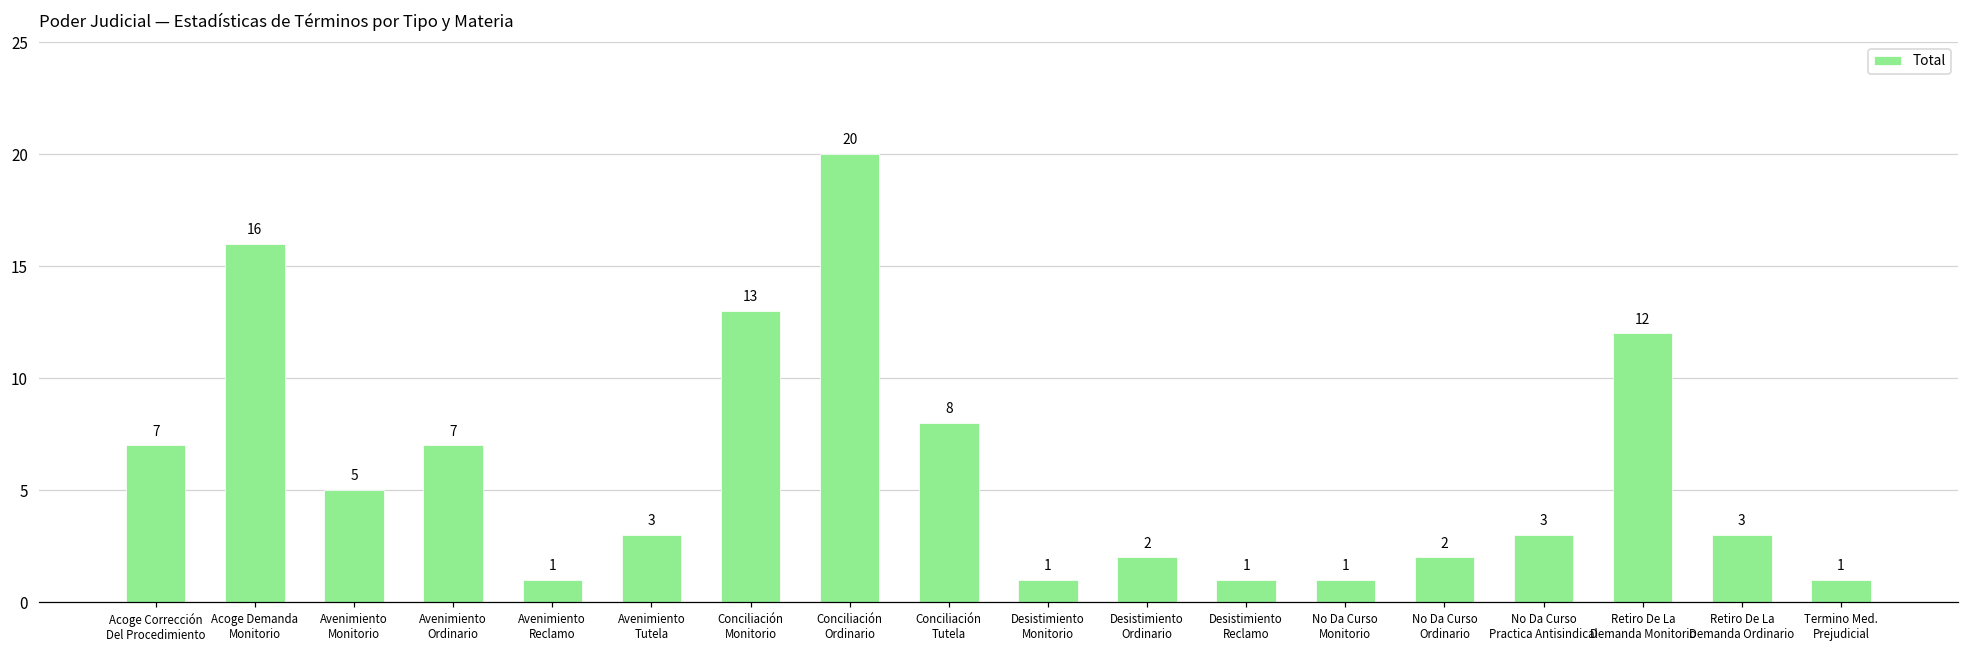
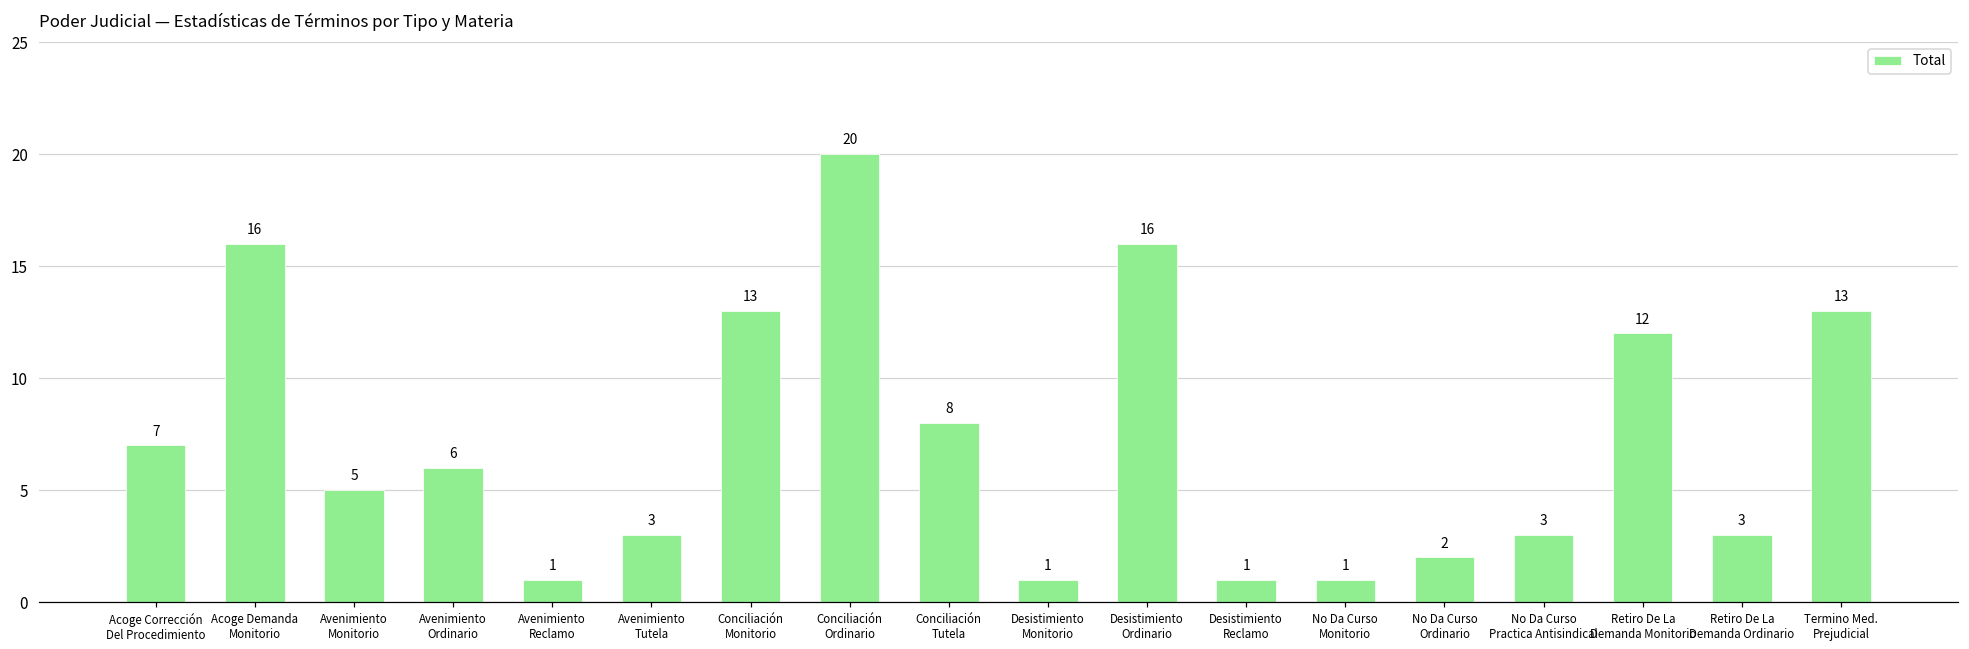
  {
    "Acoge Corrección Del Procedimiento": 7,
    "Acoge Demanda Monitorio": 16,
    "Avenimiento Monitorio": 5,
-   "Avenimiento Ordinario": 7,
+   "Avenimiento Ordinario": 6,
    "Avenimiento Reclamo": 1,
    "Avenimiento Tutela": 3,
    "Conciliación Monitorio": 13,
    "Conciliación Ordinario": 20,
    "Conciliación Tutela": 8,
    "Desistimiento Monitorio": 1,
-   "Desistimiento Ordinario": 2,
+   "Desistimiento Ordinario": 16,
    "Desistimiento Reclamo": 1,
    "No Da Curso Monitorio": 1,
    "No Da Curso Ordinario": 2,
    "No Da Curso Practica Antisindical": 3,
    "Retiro De La Demanda Monitorio": 12,
    "Retiro De La Demanda Ordinario": 3,
-   "Termino Med. Prejudicial": 1
+   "Termino Med. Prejudicial": 13
  }
